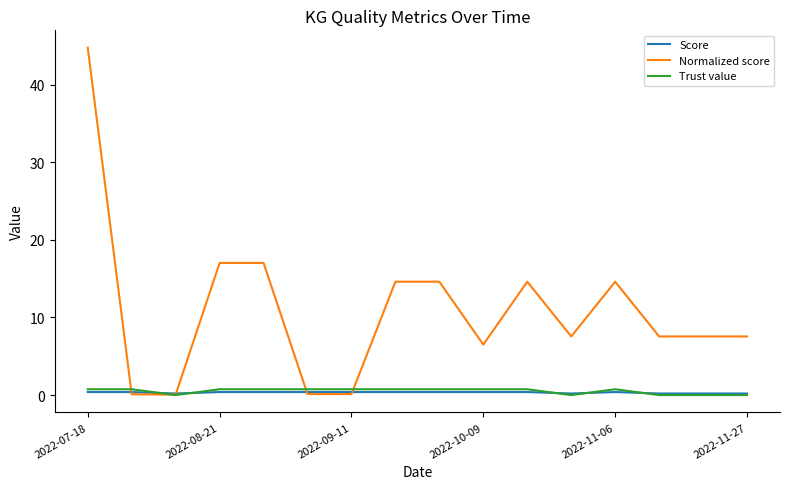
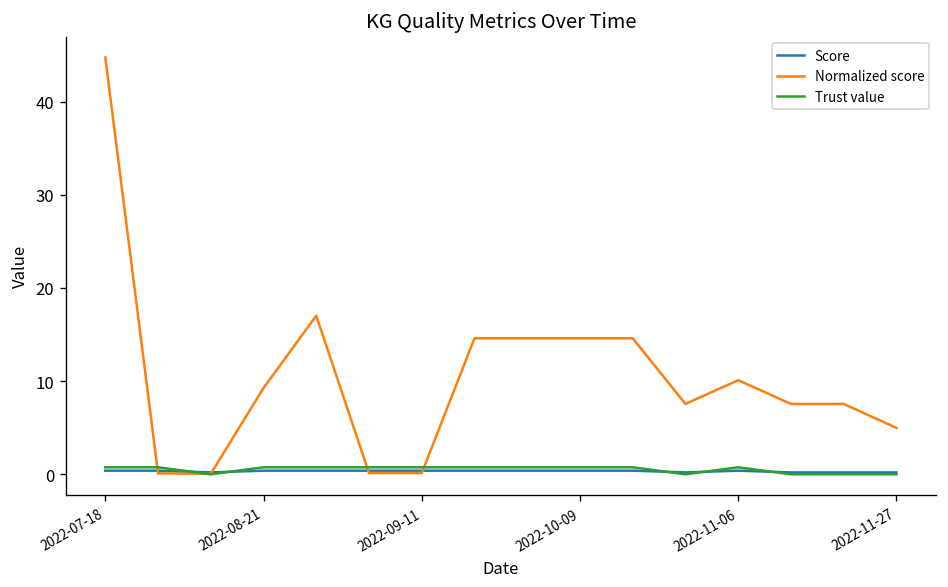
  {
    "Score": {
      "2022-07-18": 0,
      "2022-08-21": 0,
      "2022-10-09": 0,
      "2022-11-06": 0
    },
    "Normalized score": {
      "2022-07-18": 45,
-     "2022-08-21": 17,
-     "2022-10-09": 7,
-     "2022-11-06": 15,
-     "2022-11-27": 8
+     "2022-08-21": 9,
+     "2022-10-09": 15,
+     "2022-11-06": 10,
+     "2022-11-27": 5
    },
    "Trust value": {
      "2022-07-18": 1,
      "2022-08-21": 1,
      "2022-09-11": 1,
      "2022-10-09": 1,
      "2022-11-06": 1
    }
  }
